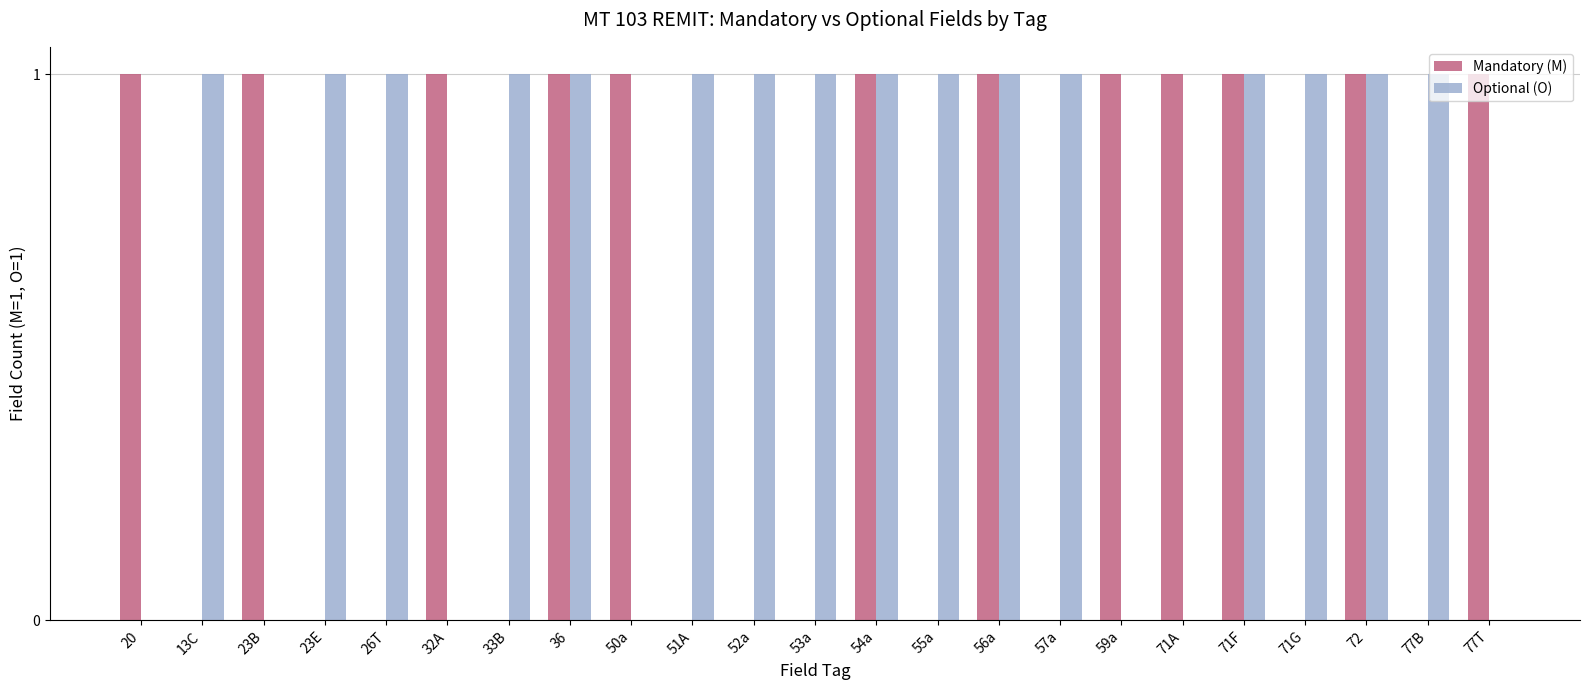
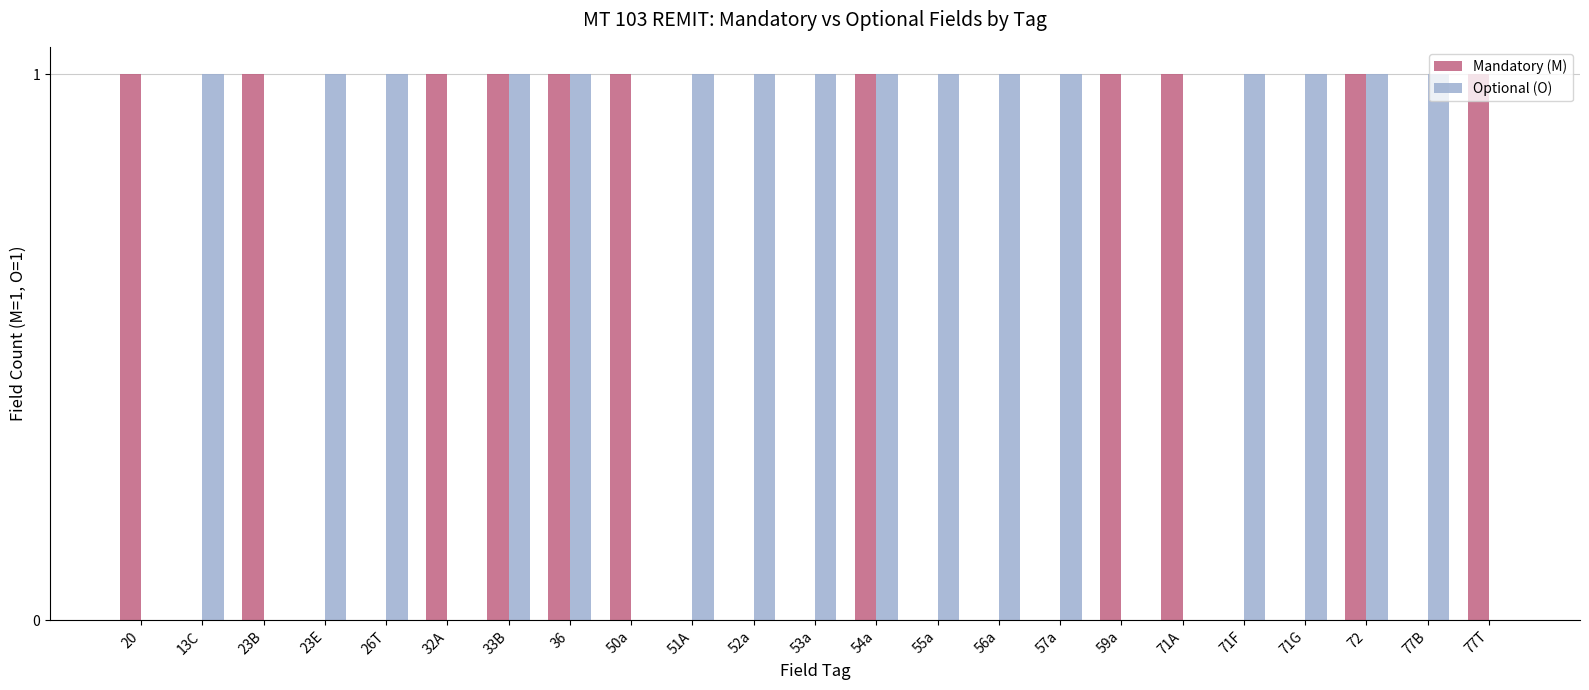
  {
    "Mandatory (M)": {
      "20": 1,
      "13C": 0,
      "23B": 1,
      "23E": 0,
      "26T": 0,
      "32A": 1,
-     "33B": 0,
+     "33B": 1,
      "36": 1,
      "50a": 1,
      "51A": 0,
      "52a": 0,
      "53a": 0,
      "54a": 1,
      "55a": 0,
-     "56a": 1,
+     "56a": 0,
      "57a": 0,
      "59a": 1,
      "71A": 1,
-     "71F": 1,
+     "71F": 0,
      "71G": 0,
      "72": 1,
      "77B": 0
    },
    "Optional (O)": {
      "20": 0,
      "13C": 1,
      "23B": 0,
      "23E": 1,
      "26T": 1,
      "32A": 0,
      "33B": 1,
      "36": 1,
      "50a": 0,
      "51A": 1,
      "52a": 1,
      "53a": 1,
      "54a": 1,
      "55a": 1,
      "56a": 1,
      "57a": 1,
      "59a": 0,
      "71A": 0,
      "71F": 1,
      "71G": 1,
      "72": 1,
      "77T": 0
    }
  }
